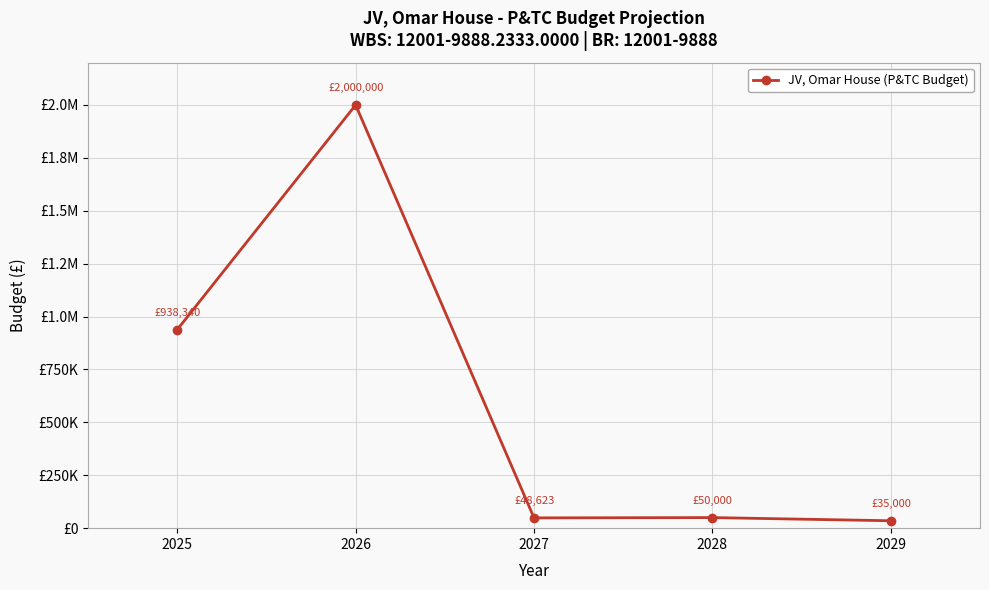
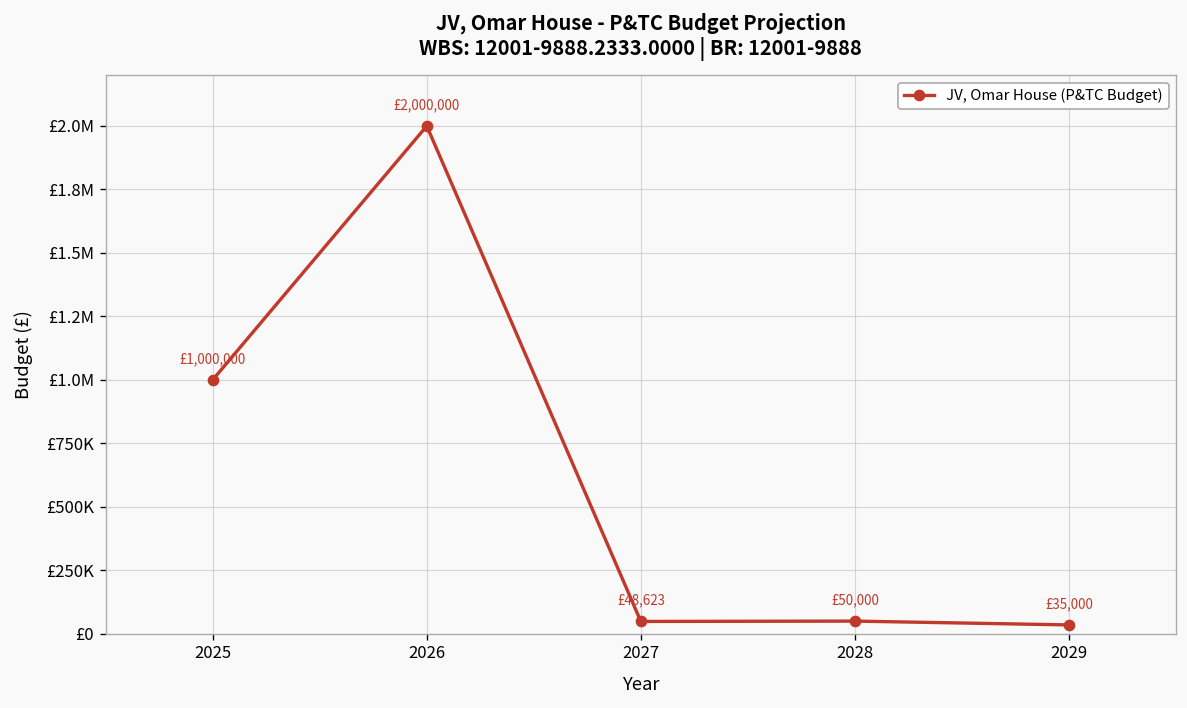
  {
-   "2025": "£938,340",
+   "2025": "£1,000,000",
    "2026": "£2,000,000",
    "2027": "£48,623",
    "2028": "£50,000",
    "2029": "£35,000"
  }
